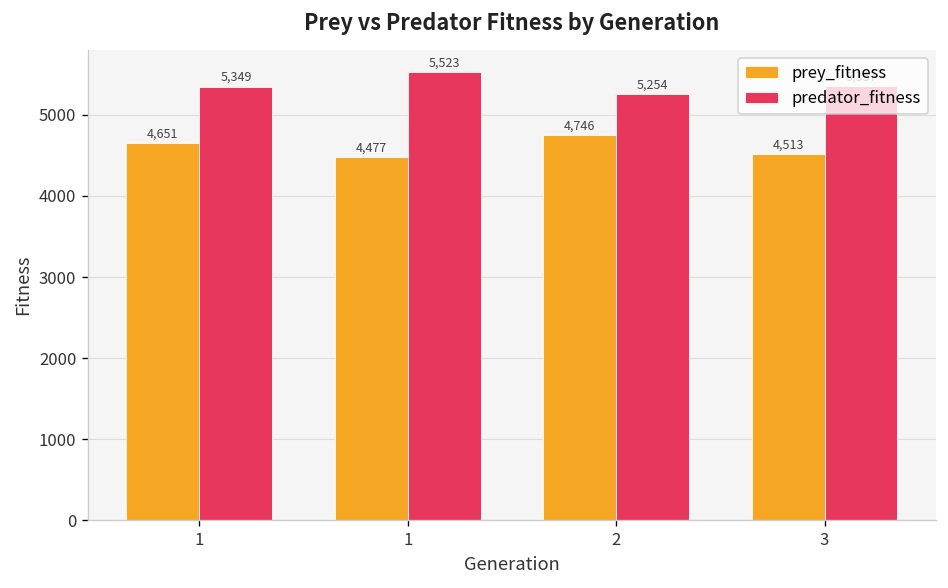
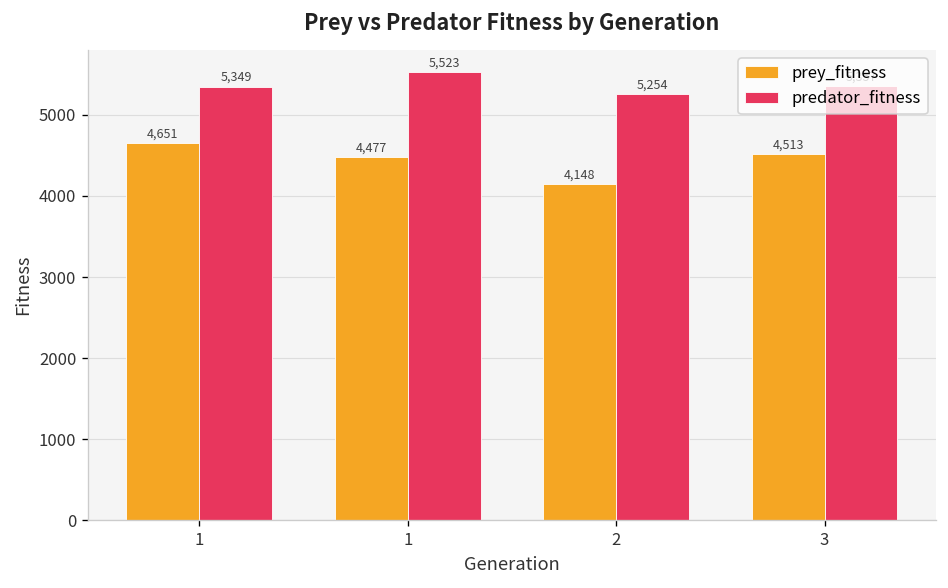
  {
    "prey_fitness": {
-     "2": "4,746",
+     "2": "4,148",
      "3": "4,513"
    },
    "predator_fitness": {
      "2": "5,254"
    }
  }
